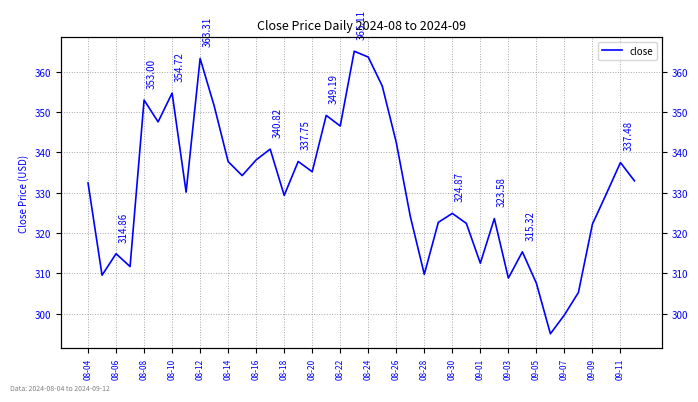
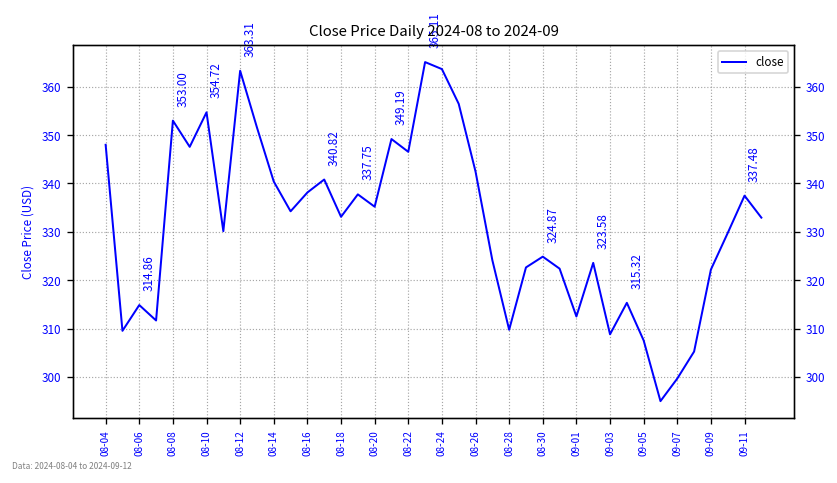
  {
-   "08-04": 332,
-   "08-14": 338,
+   "08-04": 348,
+   "08-14": 340,
    "08-16": 338,
-   "08-18": 329,
+   "08-18": 333,
    "08-20": 335,
    "08-22": 347,
    "08-24": 364,
    "08-26": 342,
    "08-28": 310,
    "09-01": 313,
    "09-03": 309,
    "09-05": 308,
    "09-07": 300,
    "09-09": 322
  }
